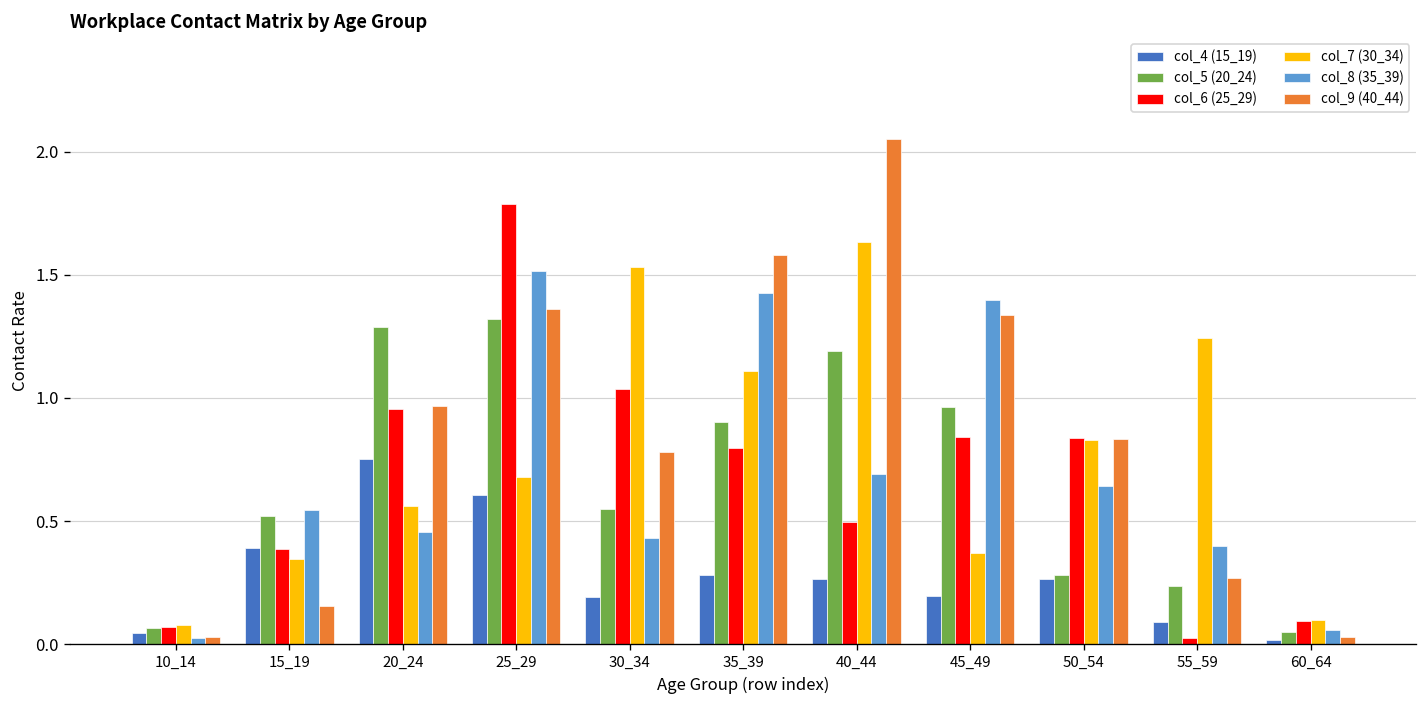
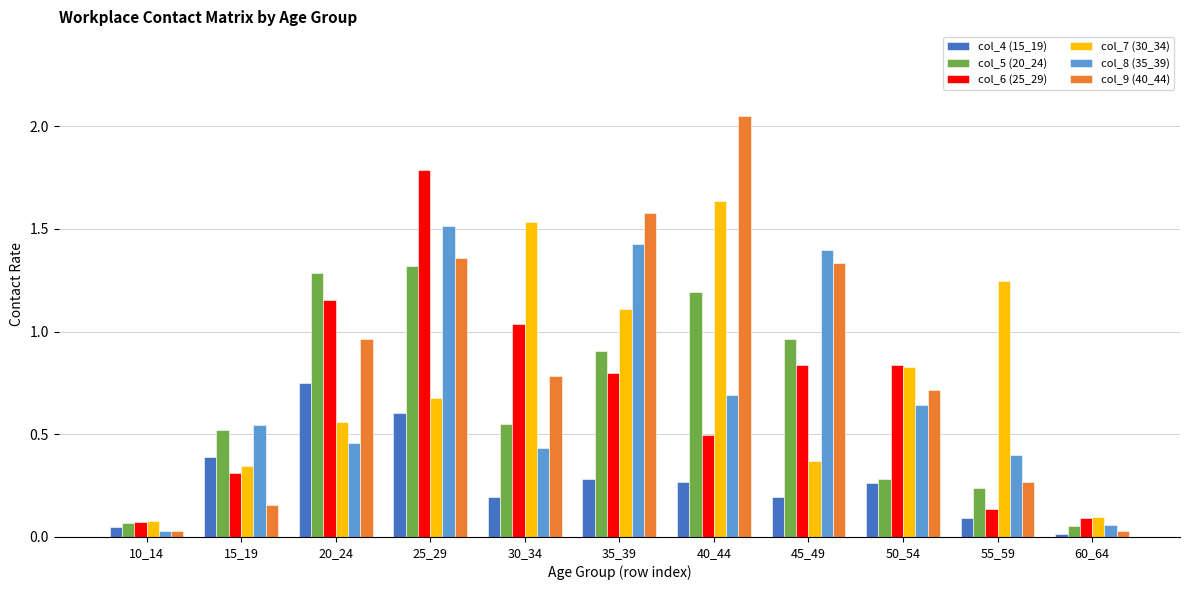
  {
    "col_5 (20_24)": {
      "10_14": 0.07,
      "15_19": 0.52,
      "20_24": 1.29,
      "25_29": 1.32,
      "30_34": 0.55,
      "35_39": 0.90,
      "40_44": 1.19,
      "45_49": 0.97,
      "50_54": 0.28,
      "55_59": 0.24,
      "60_64": 0.05
    },
    "col_6 (25_29)": {
      "10_14": 0.07,
-     "15_19": 0.39,
-     "20_24": 0.96,
+     "15_19": 0.31,
+     "20_24": 1.15,
      "25_29": 1.79,
      "30_34": 1.04,
      "35_39": 0.80,
      "40_44": 0.50,
      "45_49": 0.84,
      "50_54": 0.84,
-     "55_59": 0.02,
+     "55_59": 0.13,
      "60_64": 0.09
    },
    "col_7 (30_34)": {
      "10_14": 0.08,
      "15_19": 0.35,
      "20_24": 0.56,
      "25_29": 0.68,
      "30_34": 1.53,
      "35_39": 1.11,
      "40_44": 1.63,
      "45_49": 0.37,
      "50_54": 0.83,
      "55_59": 1.24,
      "60_64": 0.10
    },
    "col_9 (40_44)": {
      "10_14": 0.03,
      "15_19": 0.15,
      "20_24": 0.97,
      "25_29": 1.36,
      "30_34": 0.78,
      "35_39": 1.58,
      "40_44": 2.05,
      "45_49": 1.34,
-     "50_54": 0.84,
+     "50_54": 0.72,
      "55_59": 0.27,
      "60_64": 0.03
    }
  }
